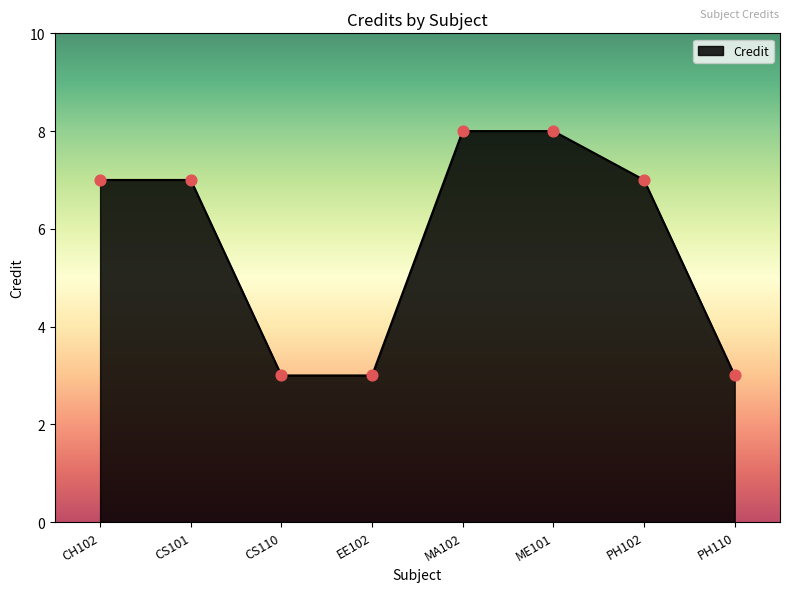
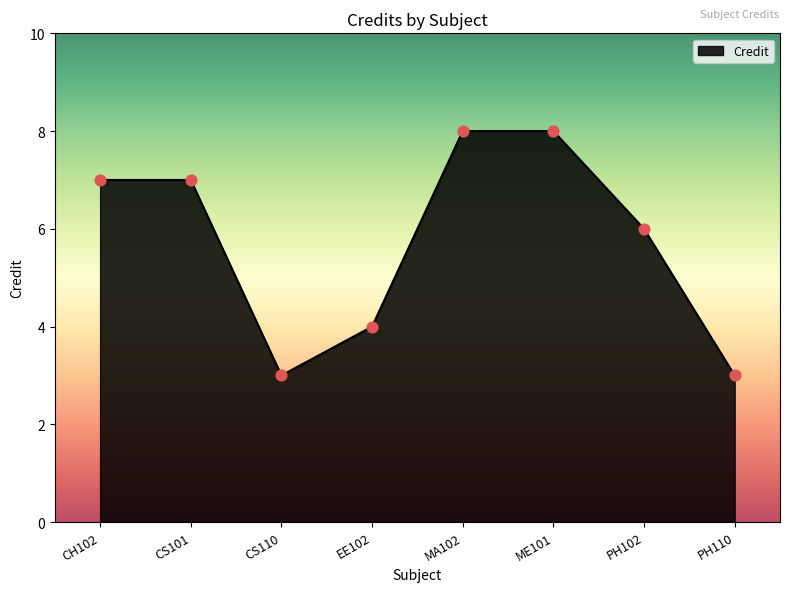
  {
    "CH102": 7,
    "CS101": 7,
    "CS110": 3,
-   "EE102": 3,
+   "EE102": 4,
    "MA102": 8,
    "ME101": 8,
-   "PH102": 7,
+   "PH102": 6,
    "PH110": 3
  }
